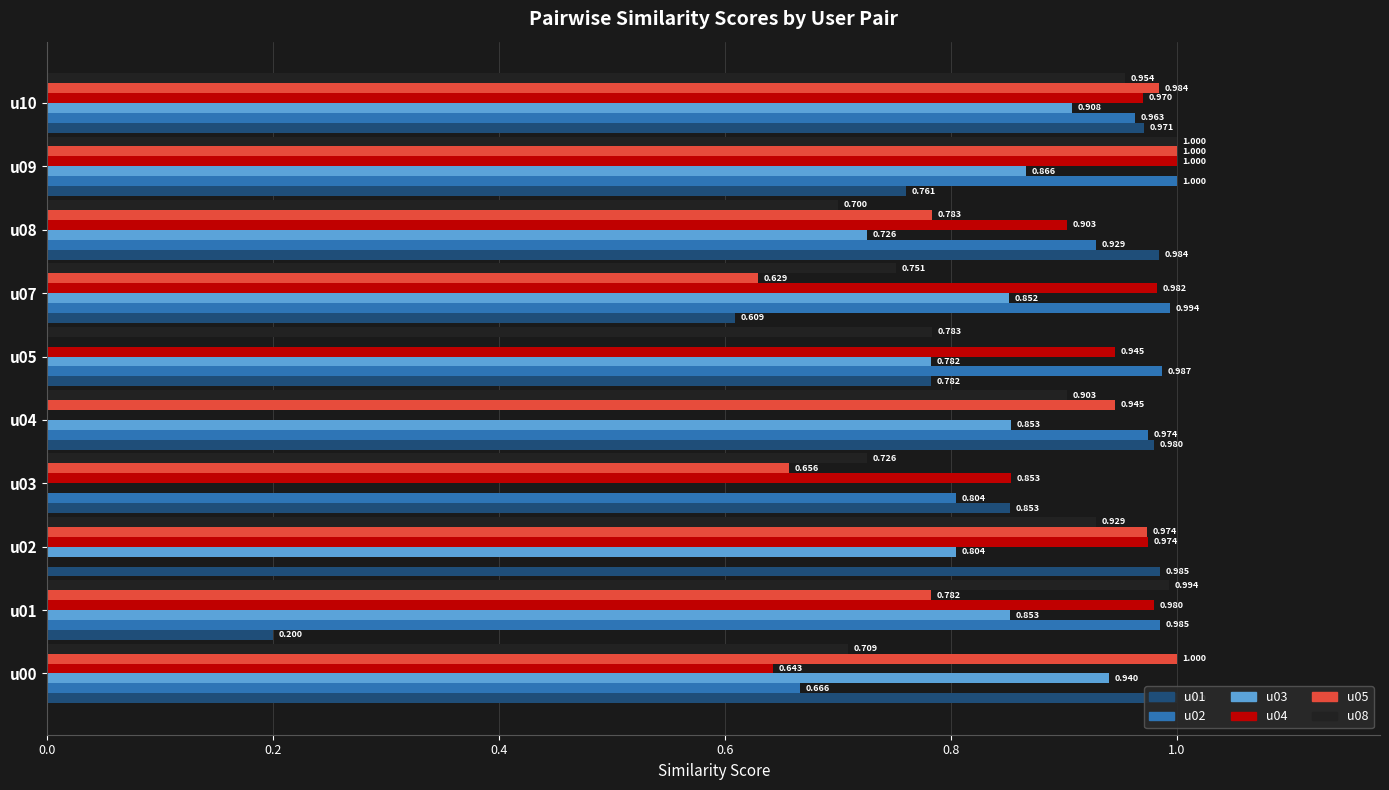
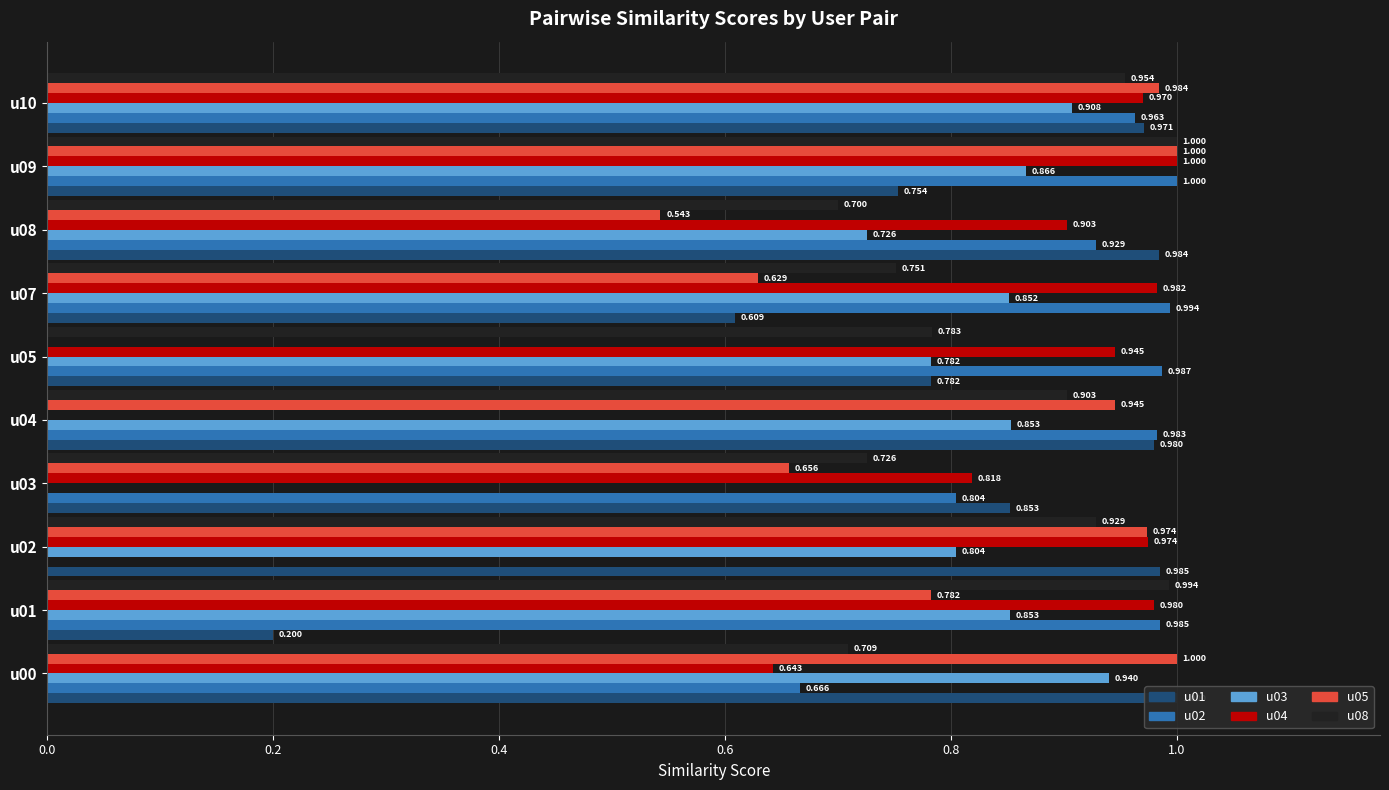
  {
    "u01": {
      "u10": 0.971,
-     "u09": 0.761,
+     "u09": 0.754,
      "u08": 0.984,
      "u07": 0.609,
      "u05": 0.782,
      "u04": 0.980,
      "u03": 0.853,
      "u02": 0.985,
      "u01": 0.200
    },
    "u02": {
      "u10": 0.963,
      "u09": 1.000,
      "u08": 0.929,
      "u07": 0.994,
      "u05": 0.987,
-     "u04": 0.974,
+     "u04": 0.983,
      "u03": 0.804,
      "u01": 0.985,
      "u00": 0.666
    },
    "u03": {
      "u10": 0.908,
      "u09": 0.866,
      "u08": 0.726,
      "u07": 0.852,
      "u05": 0.782,
      "u04": 0.853,
      "u02": 0.804,
      "u01": 0.853,
      "u00": 0.940
    },
    "u04": {
      "u10": 0.970,
      "u09": 1.000,
      "u08": 0.903,
      "u07": 0.982,
      "u05": 0.945,
-     "u03": 0.853,
+     "u03": 0.818,
      "u02": 0.974,
      "u01": 0.980,
      "u00": 0.643
    },
    "u05": {
      "u10": 0.984,
      "u09": 1.000,
-     "u08": 0.783,
+     "u08": 0.543,
      "u07": 0.629,
      "u04": 0.945,
      "u03": 0.656,
      "u02": 0.974,
      "u01": 0.782,
      "u00": 1.000
    },
    "u08": {
      "u10": 0.954,
      "u09": 1.000,
      "u08": 0.700,
      "u07": 0.751,
      "u05": 0.783,
      "u04": 0.903,
      "u03": 0.726,
      "u02": 0.929,
      "u01": 0.994,
      "u00": 0.709
    }
  }
